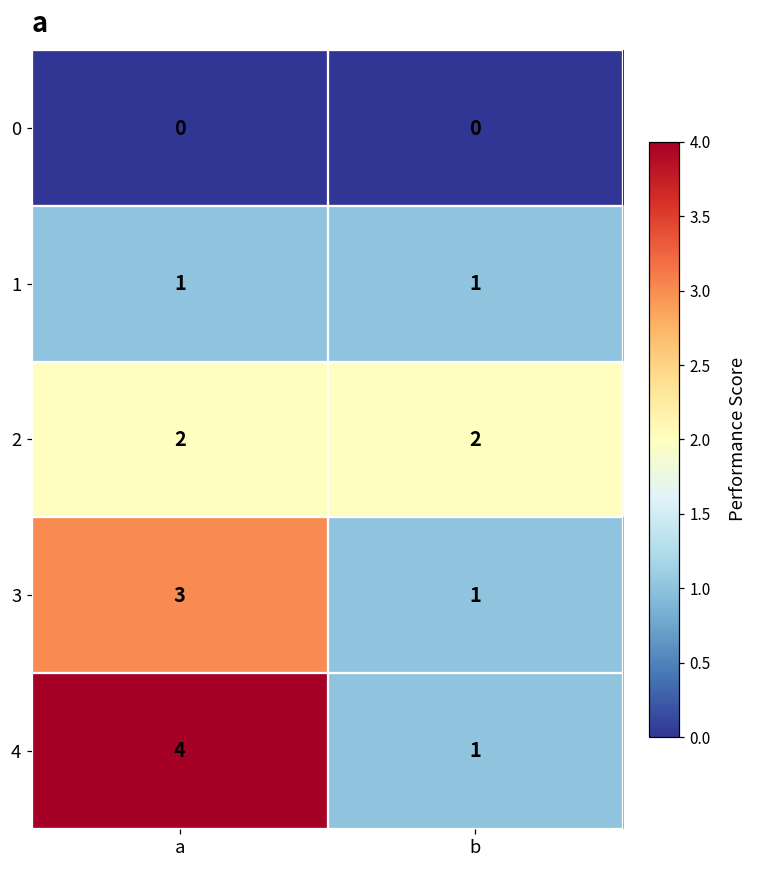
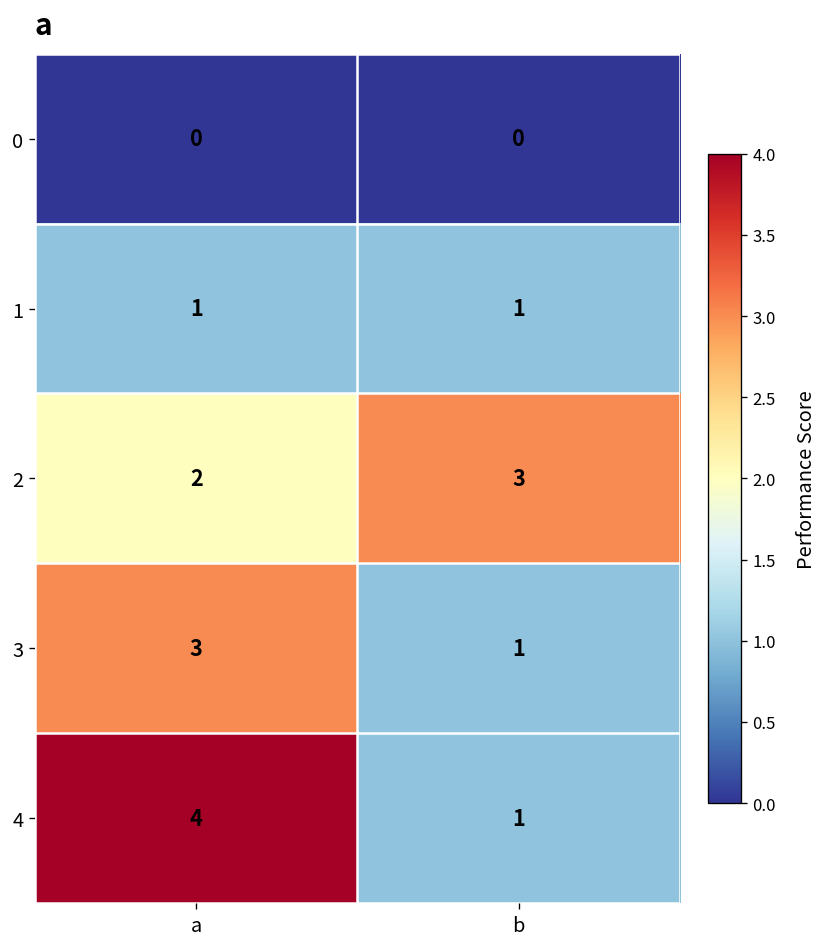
  {
    "0": {
      "a": 0,
      "b": 0
    },
    "1": {
      "a": 1,
      "b": 1
    },
    "2": {
      "a": 2,
-     "b": 2
+     "b": 3
    },
    "3": {
      "a": 3,
      "b": 1
    },
    "4": {
      "a": 4,
      "b": 1
    }
  }
